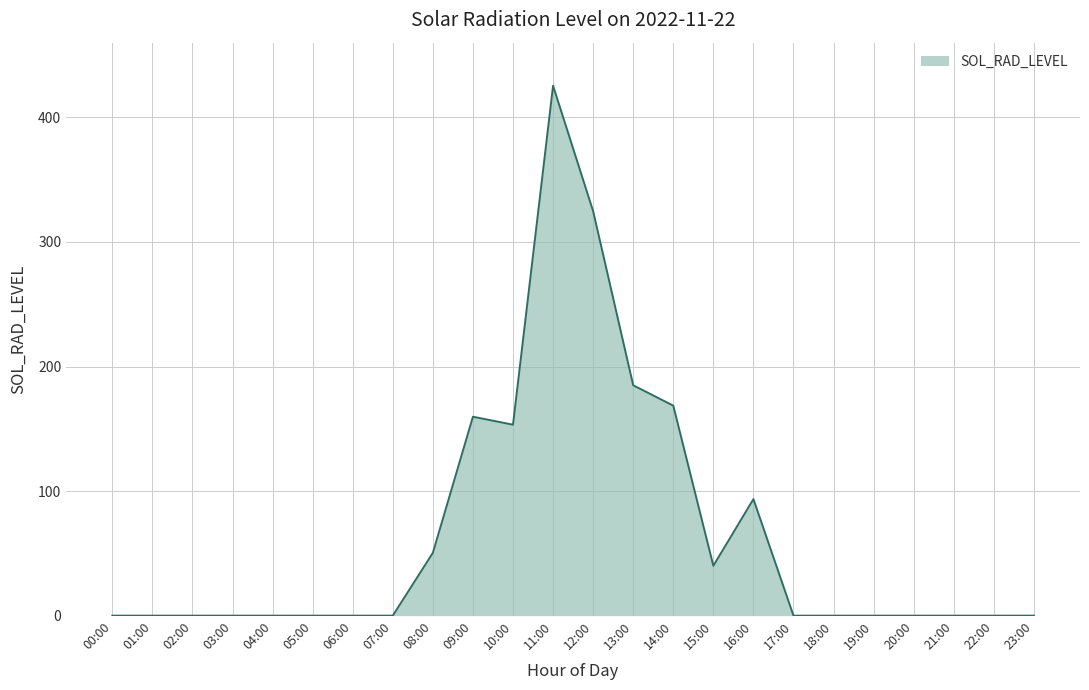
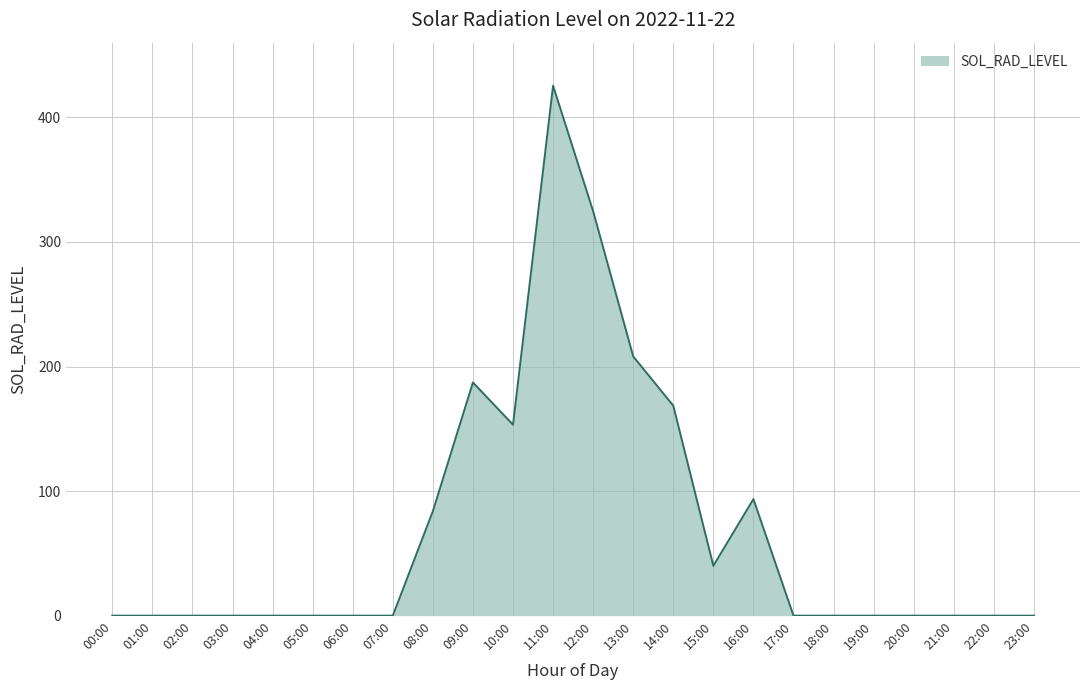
  {
    "00:00": 0,
    "01:00": 0,
    "02:00": 0,
    "03:00": 0,
    "04:00": 0,
    "05:00": 0,
    "06:00": 0,
    "07:00": 0,
-   "08:00": 50,
-   "09:00": 160,
+   "08:00": 84,
+   "09:00": 187,
    "10:00": 153,
    "11:00": 425,
    "12:00": 325,
-   "13:00": 185,
+   "13:00": 208,
    "14:00": 169,
    "15:00": 40,
    "16:00": 94,
    "17:00": 0,
    "18:00": 0,
    "19:00": 0,
    "20:00": 0,
    "21:00": 0,
    "22:00": 0,
    "23:00": 0
  }
